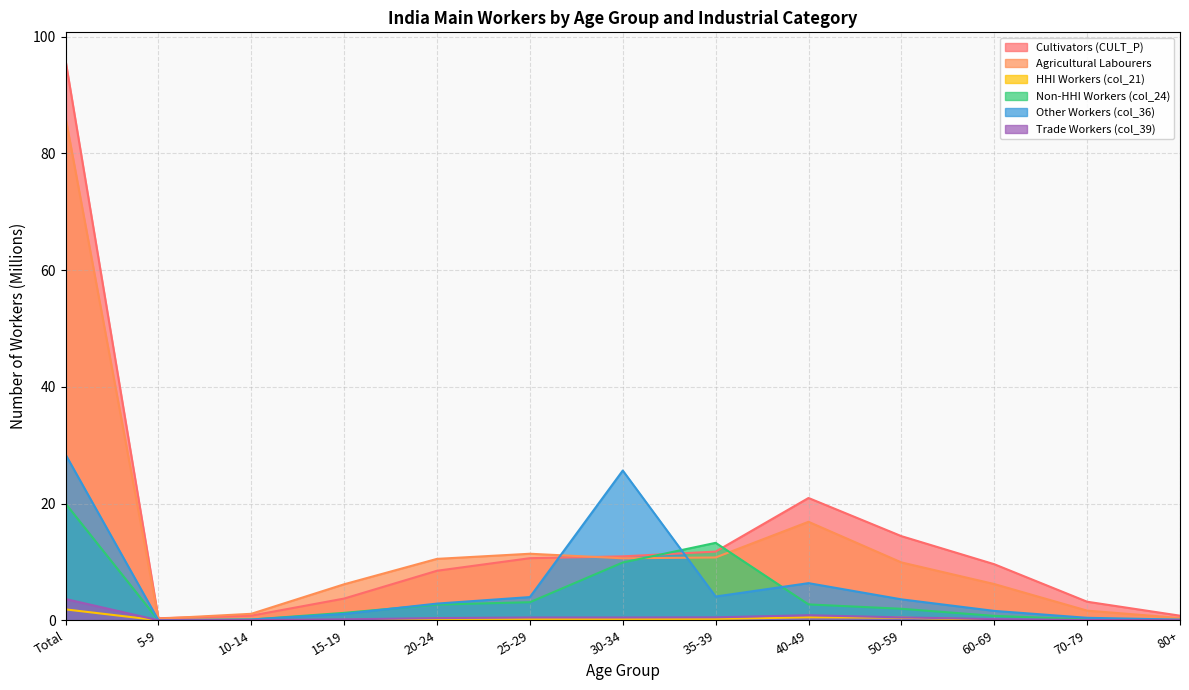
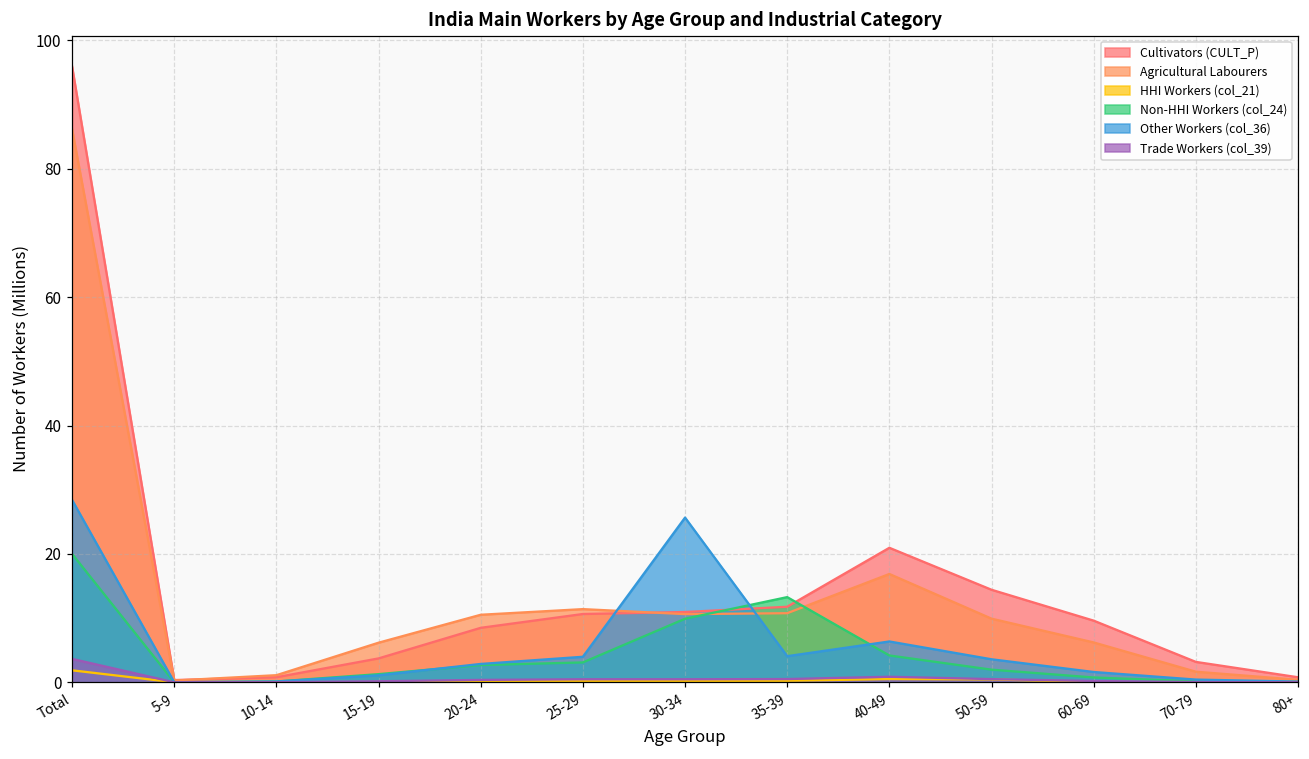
  {
    "HHI Workers (col_21)": {
      "Total": 2
    },
    "Non-HHI Workers (col_24)": {
      "Total": 20,
      "25-29": 3,
      "30-34": 10,
      "35-39": 13,
-     "40-49": 3,
+     "40-49": 4,
      "50-59": 2,
      "60-69": 1
    },
    "Other Workers (col_36)": {
      "Total": 28,
      "25-29": 4,
      "30-34": 26,
      "35-39": 4,
      "40-49": 6,
      "50-59": 4,
      "60-69": 2
    },
    "Trade Workers (col_39)": {
      "Total": 4
    }
  }
